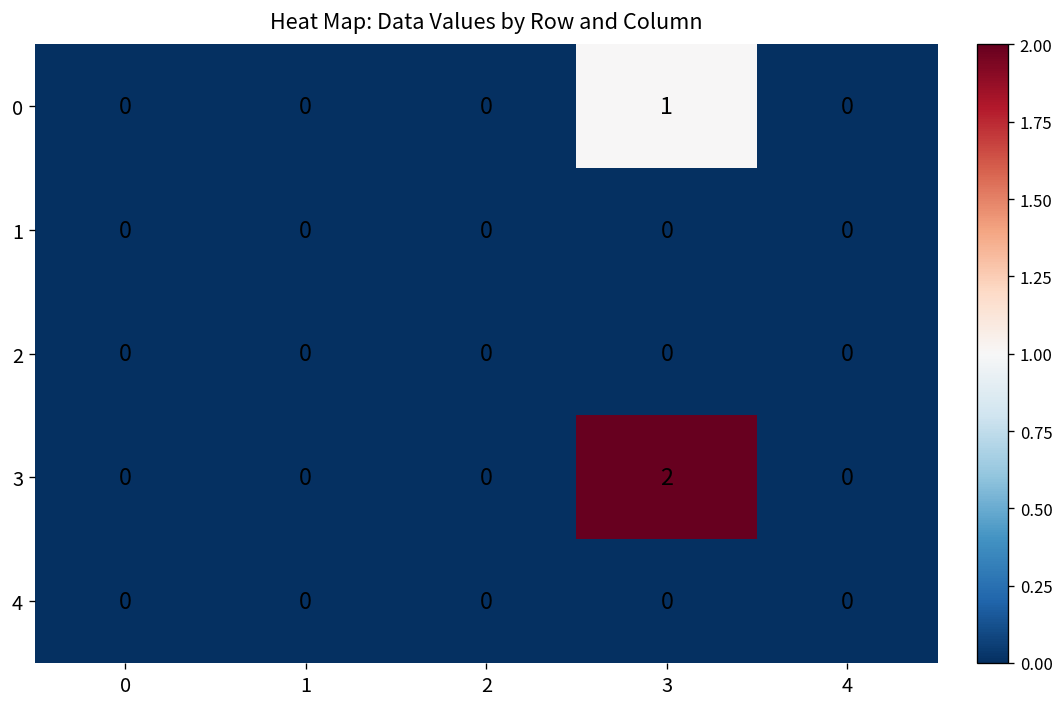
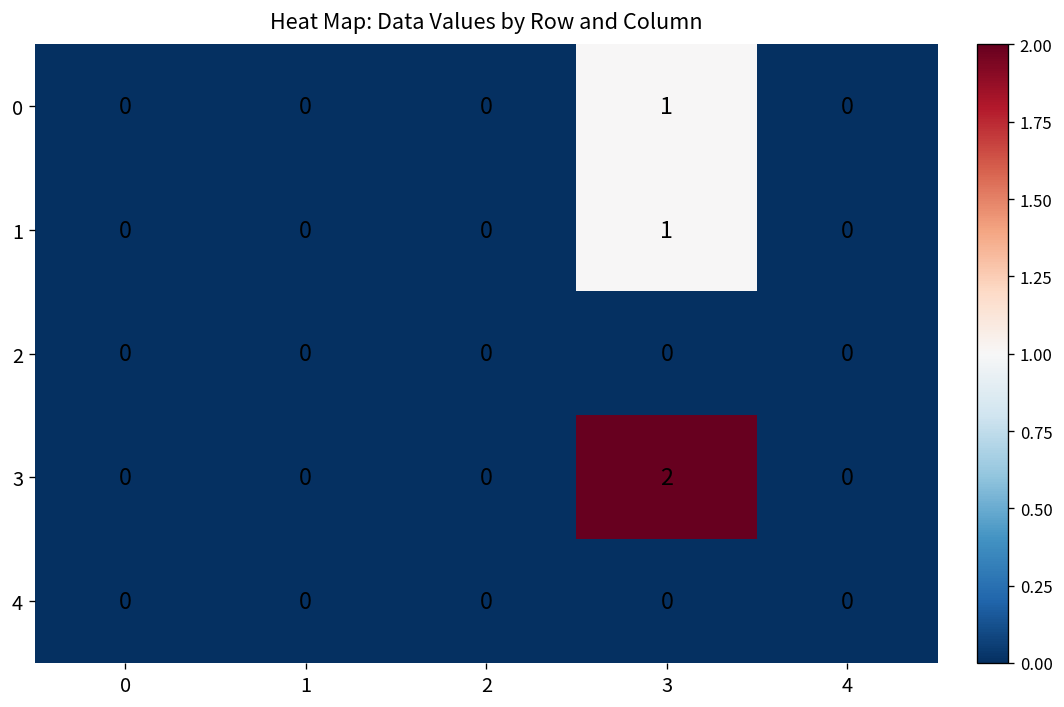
  {
    "0": {
      "0": 0,
      "1": 0,
      "2": 0,
      "3": 1,
      "4": 0
    },
    "1": {
      "0": 0,
      "1": 0,
      "2": 0,
-     "3": 0,
+     "3": 1,
      "4": 0
    },
    "2": {
      "0": 0,
      "1": 0,
      "2": 0,
      "3": 0,
      "4": 0
    },
    "3": {
      "0": 0,
      "1": 0,
      "2": 0,
      "3": 2,
      "4": 0
    },
    "4": {
      "0": 0,
      "1": 0,
      "2": 0,
      "3": 0,
      "4": 0
    }
  }
